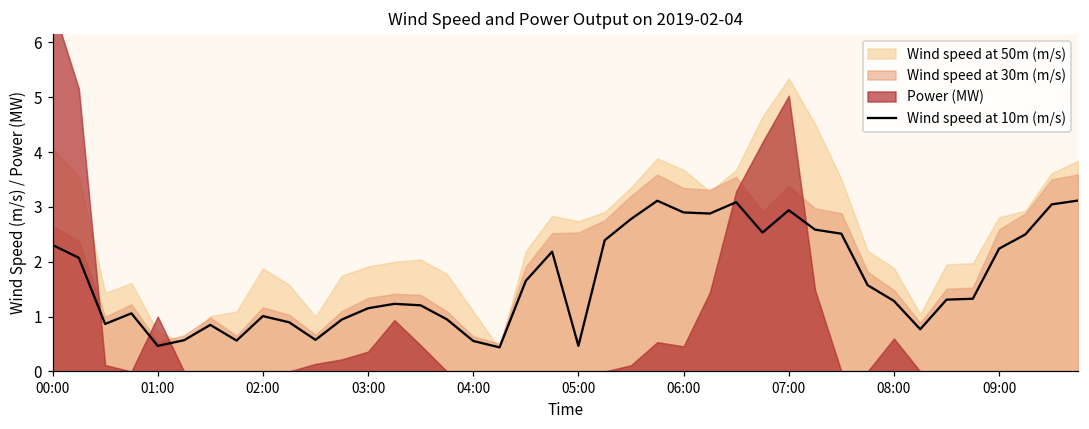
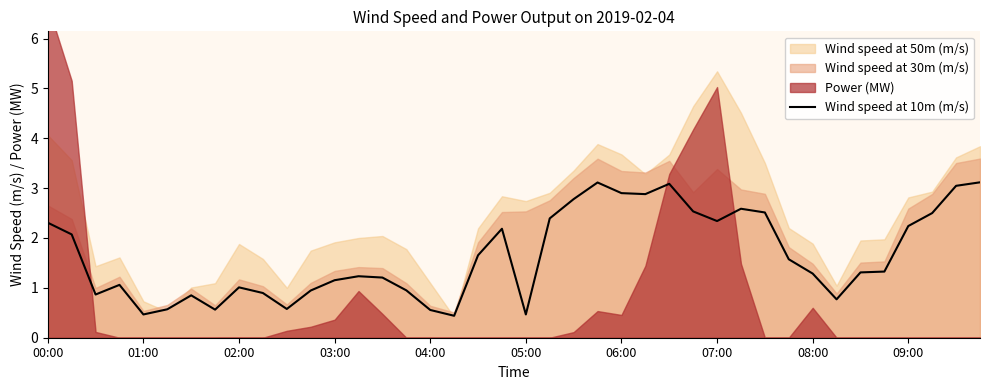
  {
    "Wind speed at 10m (m/s)": {
      "00:00": 2.3,
      "01:00": 0.5,
      "02:00": 1.0,
      "03:00": 1.2,
      "04:00": 0.6,
      "05:00": 0.5,
      "06:00": 2.9,
-     "07:00": 2.9,
+     "07:00": 2.3,
      "08:00": 1.3,
      "09:00": 2.2
    },
    "Power (MW)": {
-     "01:00": 1,
+     "01:00": 0,
      "03:00": 0.4,
      "04:00": 0,
      "05:00": 0,
      "06:00": 0.5,
      "07:00": 5,
      "08:00": 0.6,
      "09:00": 0
    }
  }
